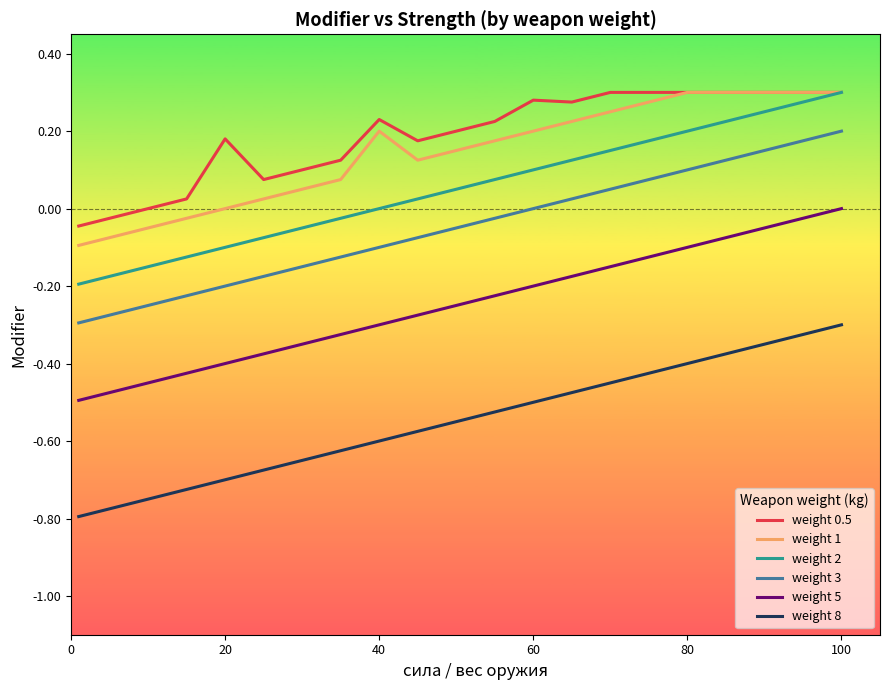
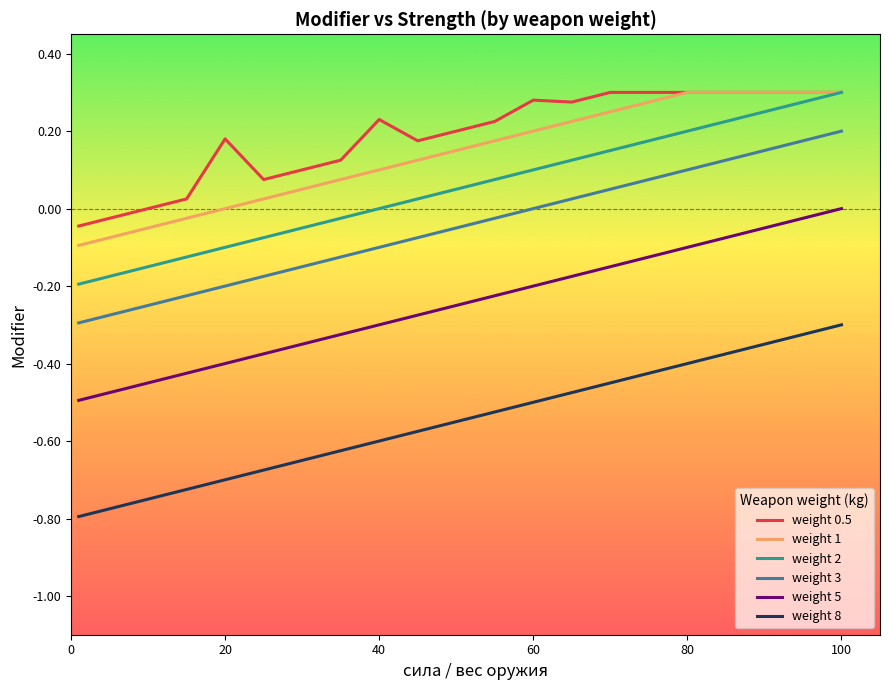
  {
    "weight 0.5": {
      "20": 0.18,
      "40": 0.23,
      "60": 0.28
    },
    "weight 1": {
      "20": 0.0,
-     "40": 0.2,
+     "40": 0.1,
      "60": 0.2
    },
    "weight 5": {
      "20": -0.4,
      "40": -0.3,
      "60": -0.2,
      "80": -0.1,
      "100": 0.0
    },
    "weight 8": {
      "20": -0.7,
      "40": -0.6,
      "60": -0.5,
      "80": -0.4,
      "100": -0.3
    }
  }
